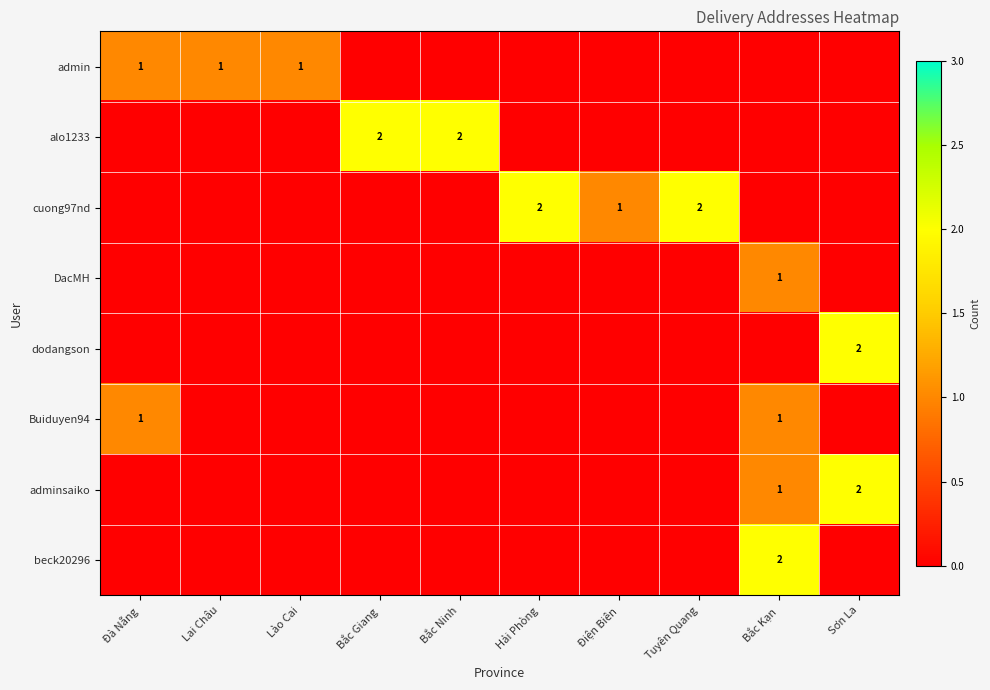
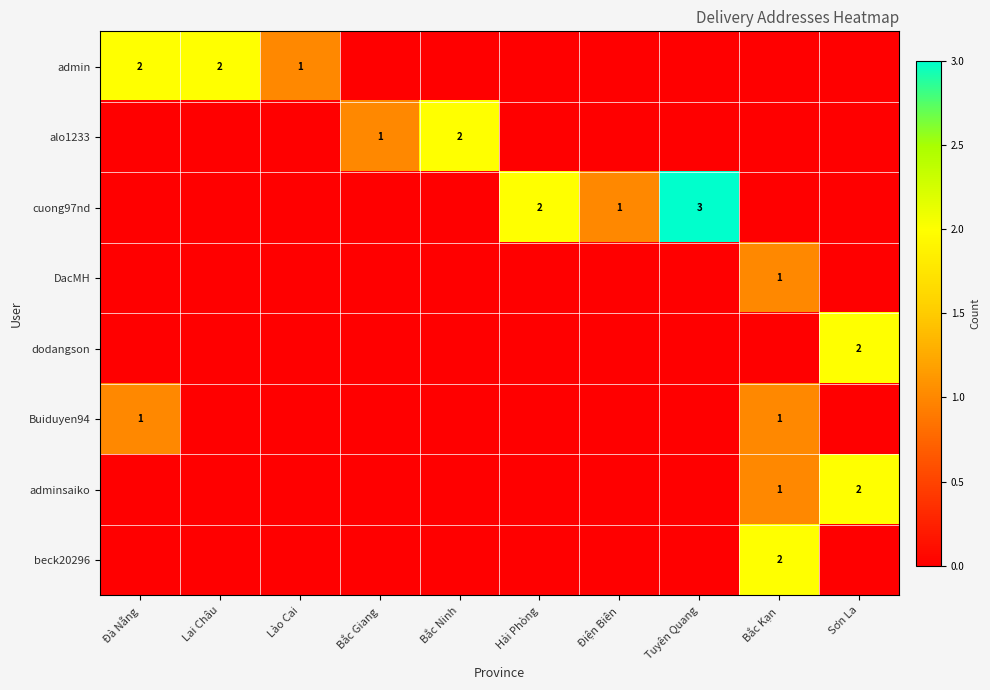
  {
    "admin": {
-     "Đà Nẵng": 1,
-     "Lai Châu": 1,
+     "Đà Nẵng": 2,
+     "Lai Châu": 2,
      "Lào Cai": 1
    },
    "alo1233": {
-     "Bắc Giang": 2,
+     "Bắc Giang": 1,
      "Bắc Ninh": 2
    },
    "cuong97nd": {
      "Hải Phòng": 2,
      "Điện Biên": 1,
-     "Tuyên Quang": 2
+     "Tuyên Quang": 3
    },
    "DacMH": {
      "Bắc Kạn": 1
    },
    "dodangson": {
      "Sơn La": 2
    },
    "Buiduyen94": {
      "Đà Nẵng": 1,
      "Bắc Kạn": 1
    },
    "adminsaiko": {
      "Bắc Kạn": 1,
      "Sơn La": 2
    },
    "beck20296": {
      "Bắc Kạn": 2
    }
  }
